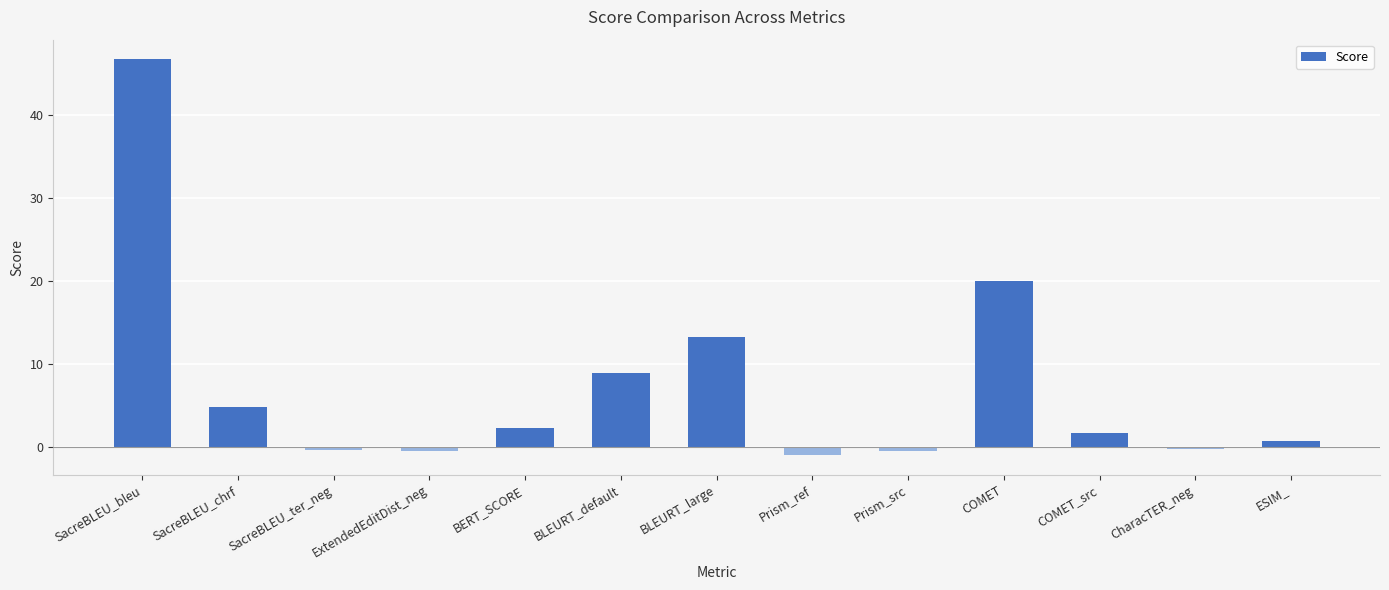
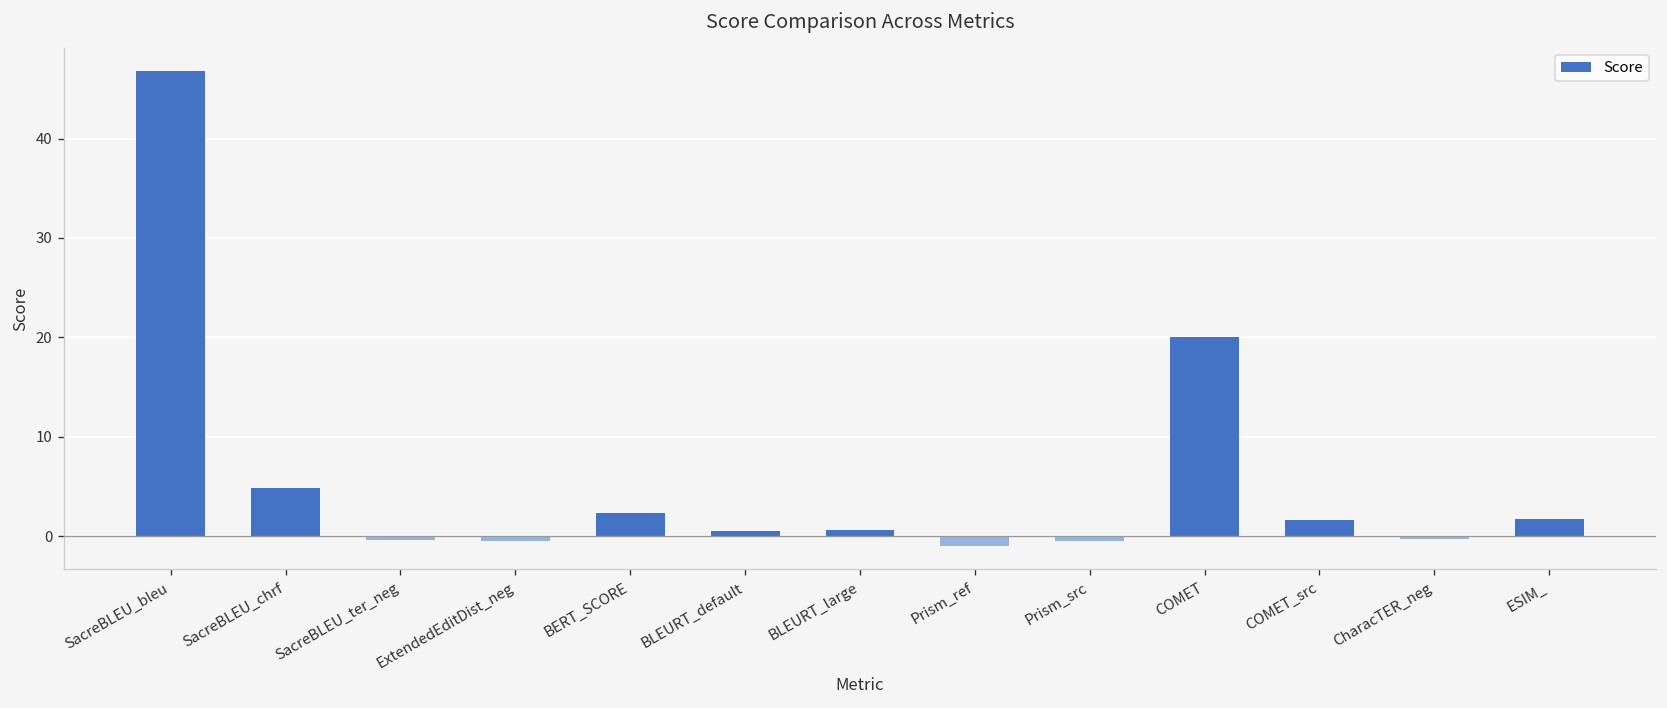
  {
    "SacreBLEU_bleu": 47,
    "SacreBLEU_chrf": 5,
    "SacreBLEU_ter_neg": 0,
    "ExtendedEditDist_neg": 0,
    "BERT_SCORE": 2,
-   "BLEURT_default": 9,
-   "BLEURT_large": 13,
+   "BLEURT_default": 0,
+   "BLEURT_large": 1,
    "Prism_ref": -1,
    "Prism_src": 0,
    "COMET": 20,
    "COMET_src": 2,
-   "ESIM_": 1
+   "ESIM_": 2
  }
